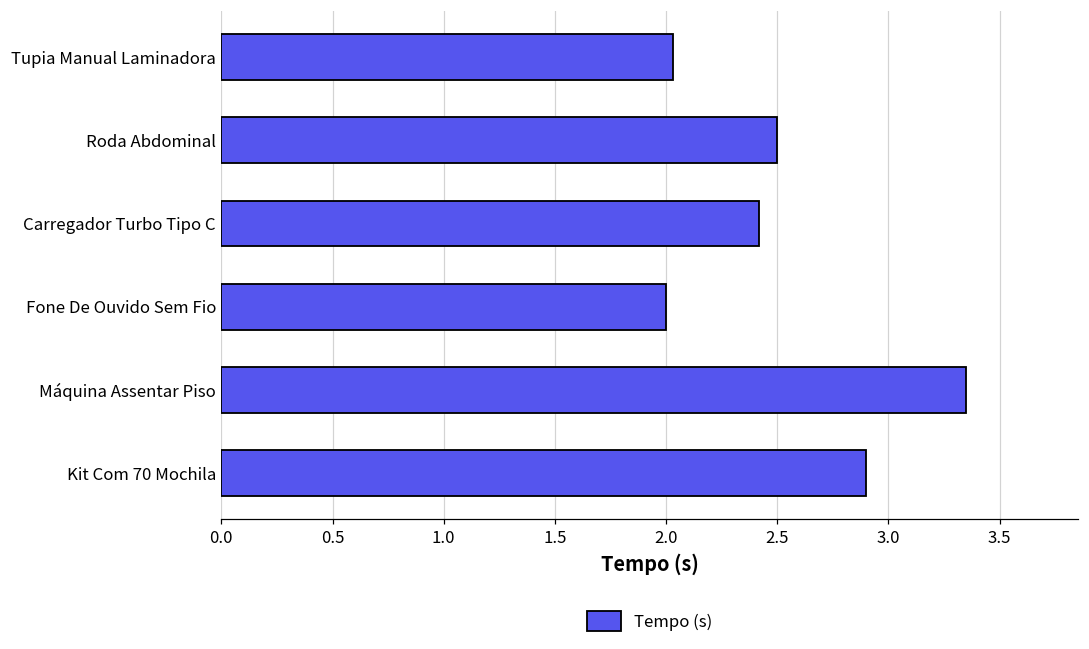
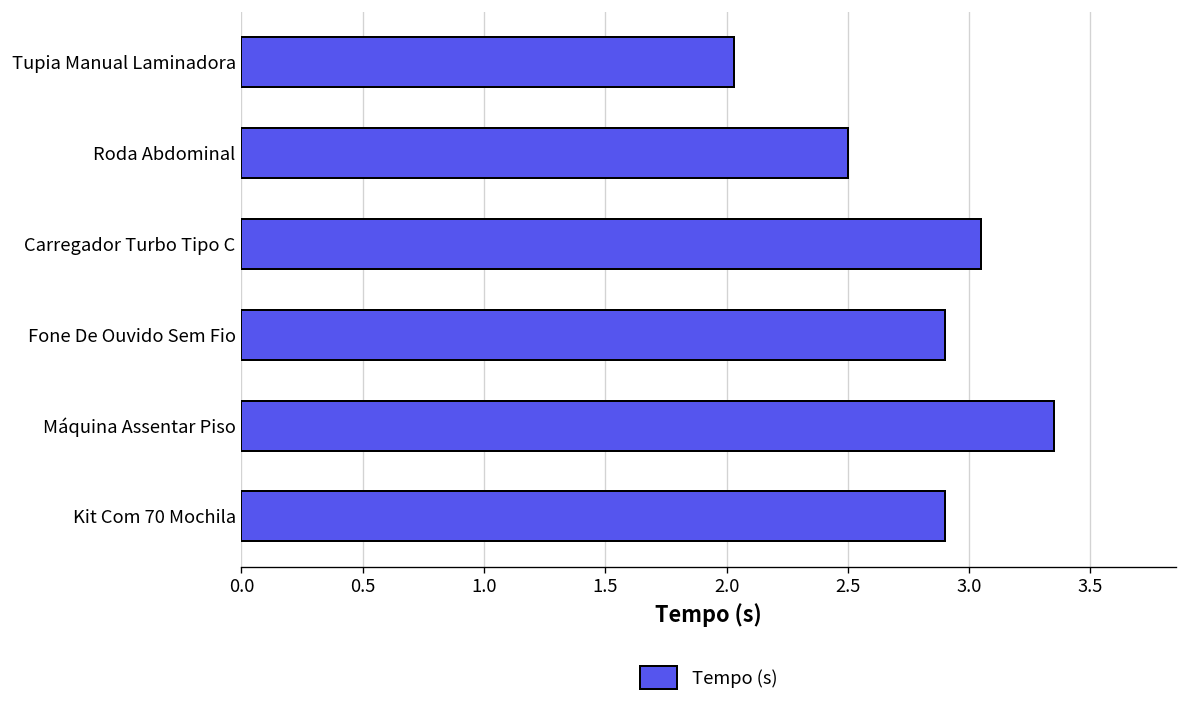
  {
    "Tupia Manual Laminadora": 2.03,
    "Roda Abdominal": 2.50,
-   "Carregador Turbo Tipo C": 2.42,
-   "Fone De Ouvido Sem Fio": 2.0,
+   "Carregador Turbo Tipo C": 3.05,
+   "Fone De Ouvido Sem Fio": 2.9,
    "Máquina Assentar Piso": 3.35,
    "Kit Com 70 Mochila": 2.90
  }
